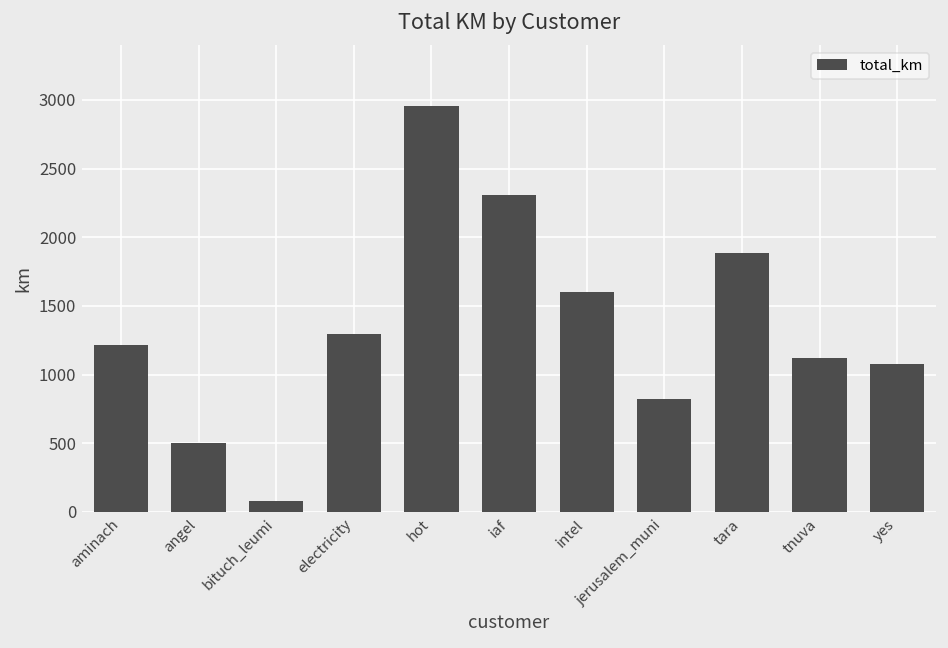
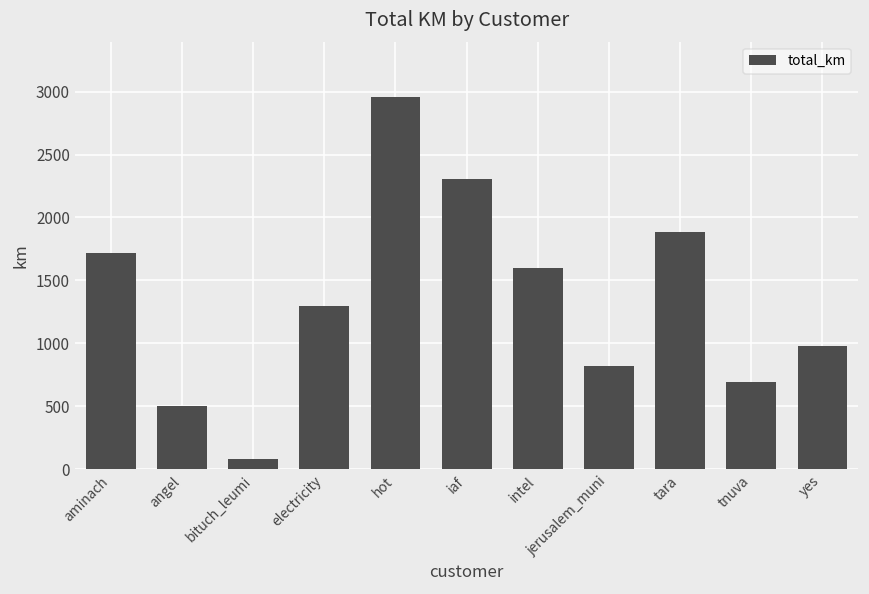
  {
-   "aminach": 1210,
+   "aminach": 1720,
    "angel": 500,
    "bituch_leumi": 80,
    "electricity": 1300,
    "hot": 2950,
    "iaf": 2310,
    "intel": 1600,
    "jerusalem_muni": 820,
    "tara": 1880,
-   "tnuva": 1120,
-   "yes": 1080
+   "tnuva": 700,
+   "yes": 980
  }
